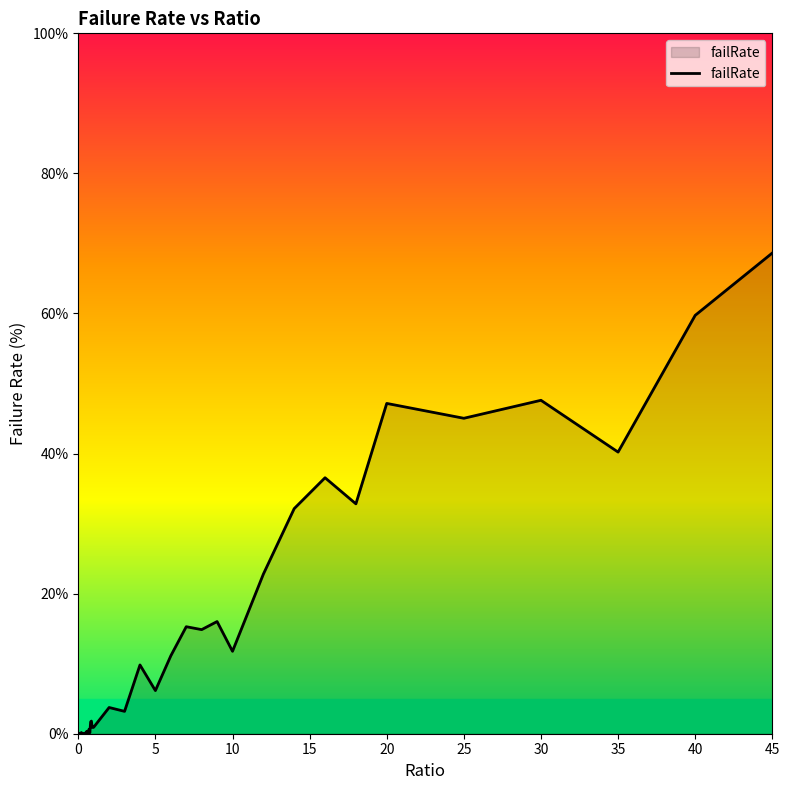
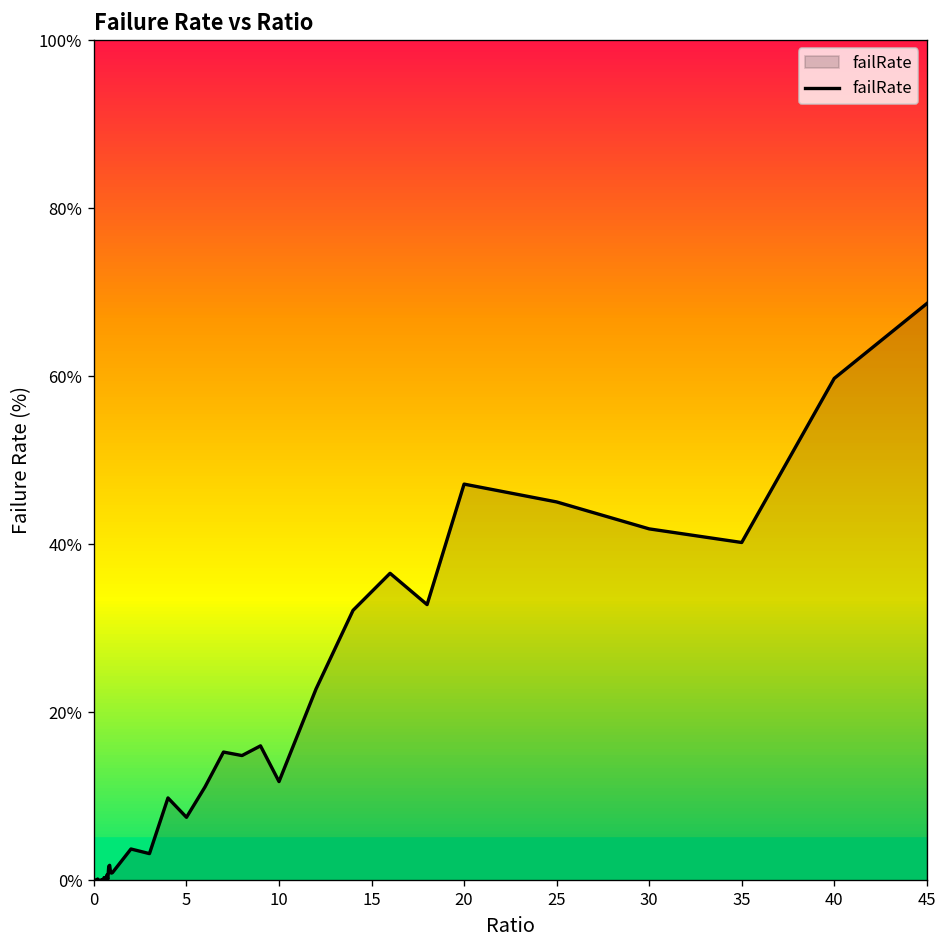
  {
-   "5": "6%",
+   "5": "8%",
    "10": "12%",
    "20": "47%",
    "25": "45%",
-   "30": "48%",
+   "30": "42%",
    "35": "40%",
    "40": "60%",
    "45": "69%"
  }
